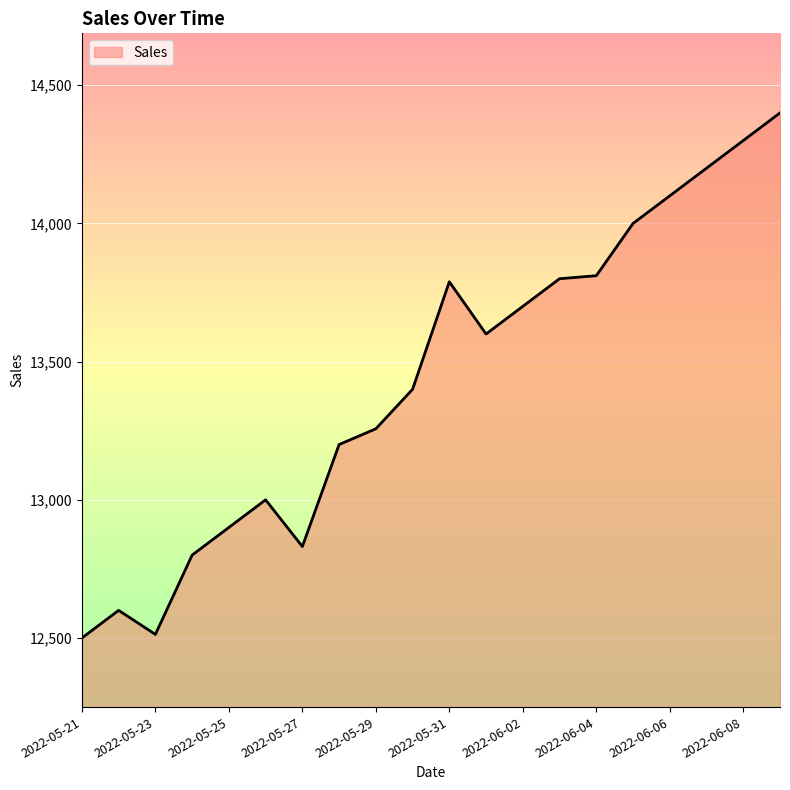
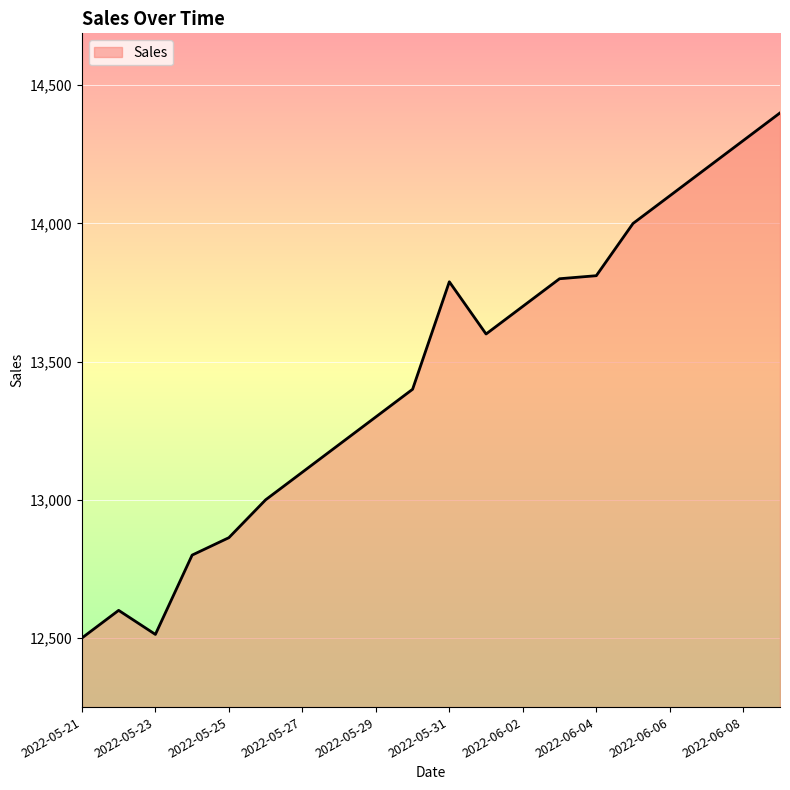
  {
    "2022-05-21": "12,500",
    "2022-05-23": "12,510",
-   "2022-05-25": "12,900",
-   "2022-05-27": "12,830",
-   "2022-05-29": "13,260",
+   "2022-05-25": "12,860",
+   "2022-05-27": "13,100",
+   "2022-05-29": "13,300",
    "2022-05-31": "13,790",
    "2022-06-02": "13,700",
    "2022-06-04": "13,810",
    "2022-06-06": "14,100",
    "2022-06-08": "14,300"
  }
